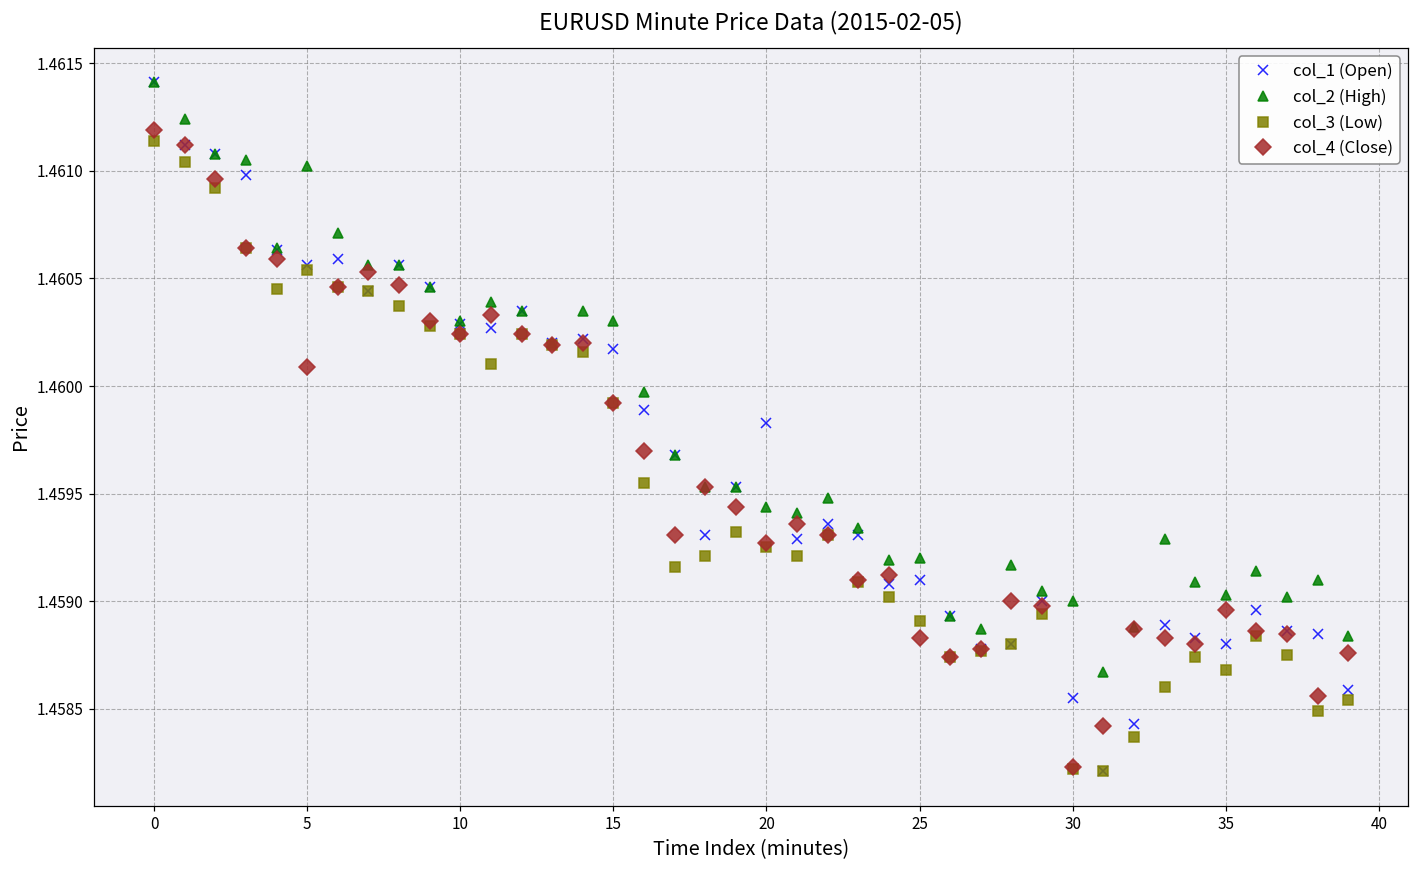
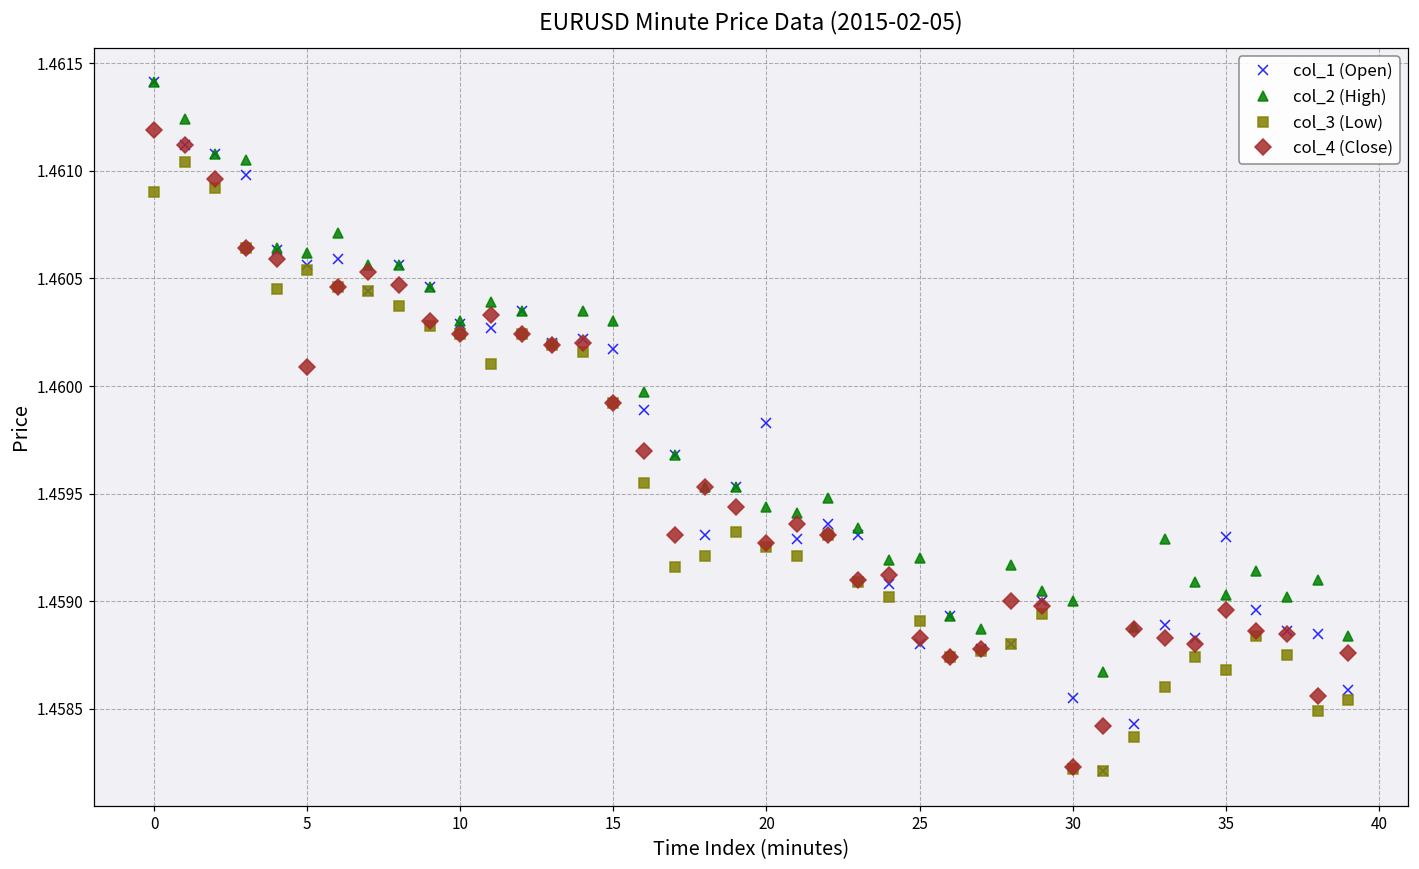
  {
    "col_1 (Open)": {
      "5": 1.46056,
      "15": 1.46017,
      "20": 1.45983,
-     "25": 1.4591,
+     "25": 1.4588,
      "30": 1.45855,
-     "35": 1.4588
+     "35": 1.4593
    },
    "col_2 (High)": {
-     "5": 1.46102,
+     "5": 1.46062,
      "15": 1.46030,
      "20": 1.45944,
      "25": 1.45920,
      "30": 1.45900,
      "35": 1.45903
    },
    "col_3 (Low)": {
-     "0": 1.46114,
+     "0": 1.46090,
      "5": 1.46054,
      "20": 1.45925,
      "25": 1.45891,
      "35": 1.45868
    },
    "col_4 (Close)": {
      "0": 1.46119,
      "5": 1.46009,
      "20": 1.45927,
      "25": 1.45883,
      "35": 1.45896
    }
  }
